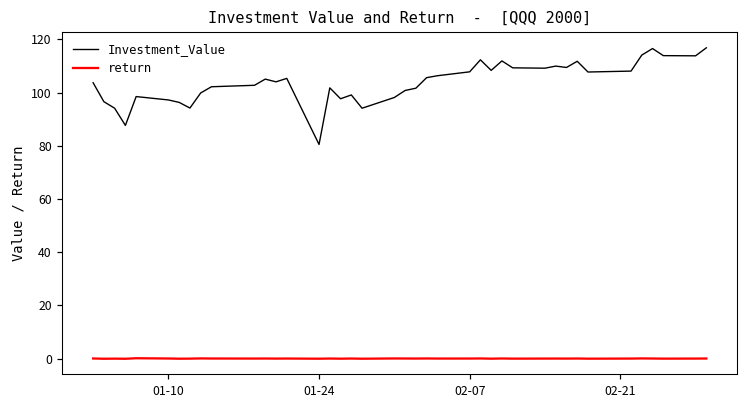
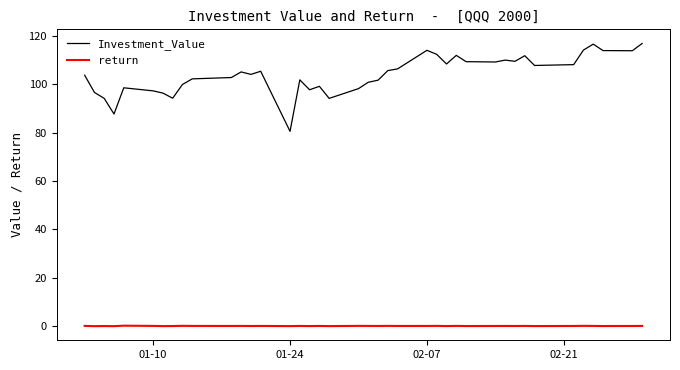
  {
    "Investment_Value": {
      "01-10": 97,
      "01-24": 80,
-     "02-07": 108
+     "02-07": 114
    },
    "return": {
      "01-10": 0,
      "01-24": 0,
      "02-07": 0
    }
  }
